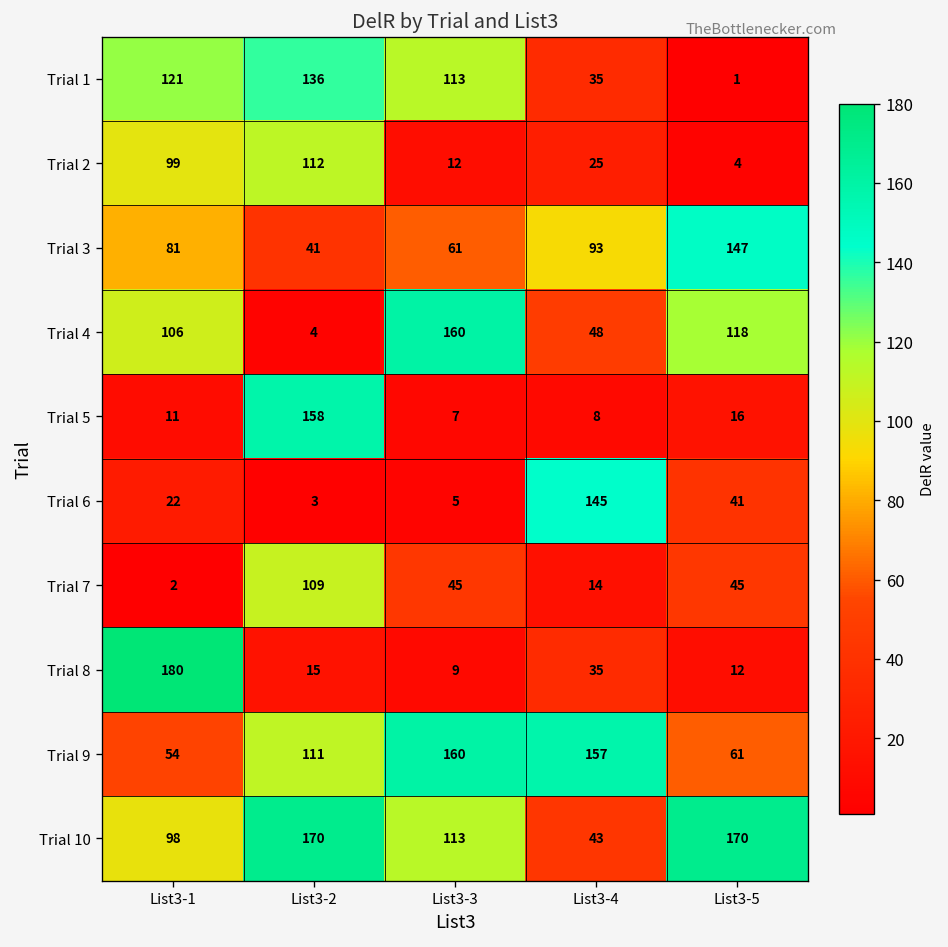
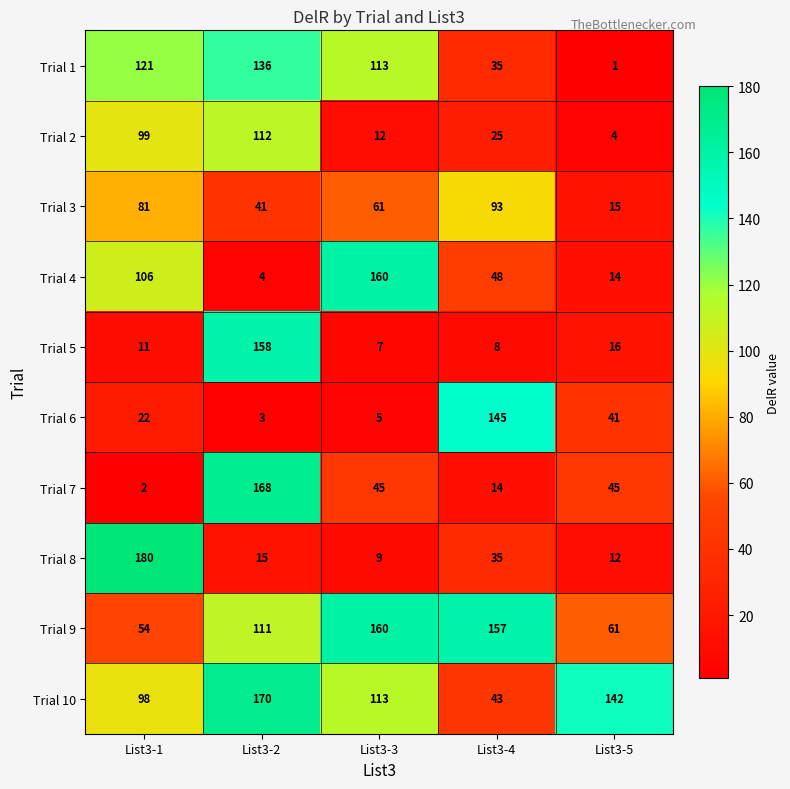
  {
    "Trial 1": {
      "List3-1": 121,
      "List3-2": 136,
      "List3-3": 113,
      "List3-4": 35,
      "List3-5": 1
    },
    "Trial 2": {
      "List3-1": 99,
      "List3-2": 112,
      "List3-3": 12,
      "List3-4": 25,
      "List3-5": 4
    },
    "Trial 3": {
      "List3-1": 81,
      "List3-2": 41,
      "List3-3": 61,
      "List3-4": 93,
-     "List3-5": 147
+     "List3-5": 15
    },
    "Trial 4": {
      "List3-1": 106,
      "List3-2": 4,
      "List3-3": 160,
      "List3-4": 48,
-     "List3-5": 118
+     "List3-5": 14
    },
    "Trial 5": {
      "List3-1": 11,
      "List3-2": 158,
      "List3-3": 7,
      "List3-4": 8,
      "List3-5": 16
    },
    "Trial 6": {
      "List3-1": 22,
      "List3-2": 3,
      "List3-3": 5,
      "List3-4": 145,
      "List3-5": 41
    },
    "Trial 7": {
      "List3-1": 2,
-     "List3-2": 109,
+     "List3-2": 168,
      "List3-3": 45,
      "List3-4": 14,
      "List3-5": 45
    },
    "Trial 8": {
      "List3-1": 180,
      "List3-2": 15,
      "List3-3": 9,
      "List3-4": 35,
      "List3-5": 12
    },
    "Trial 9": {
      "List3-1": 54,
      "List3-2": 111,
      "List3-3": 160,
      "List3-4": 157,
      "List3-5": 61
    },
    "Trial 10": {
      "List3-1": 98,
      "List3-2": 170,
      "List3-3": 113,
      "List3-4": 43,
-     "List3-5": 170
+     "List3-5": 142
    }
  }
